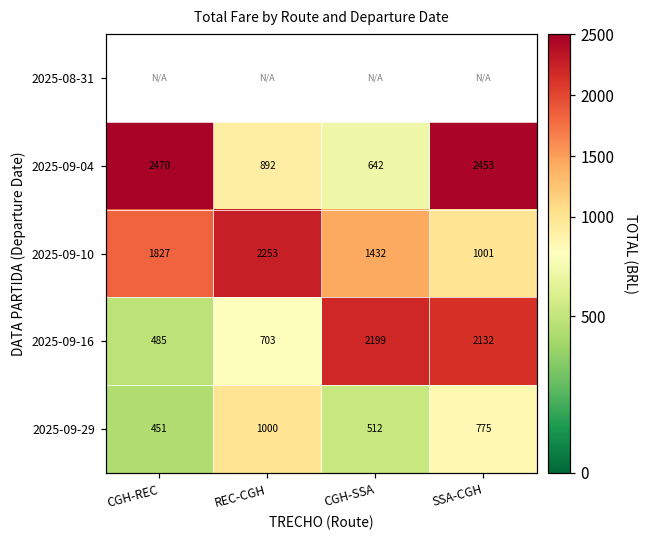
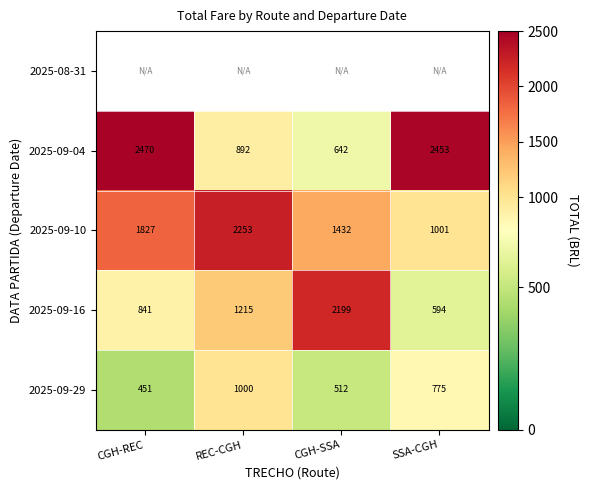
  {
    "2025-09-04": {
      "CGH-REC": 2470,
      "REC-CGH": 892,
      "CGH-SSA": 642,
      "SSA-CGH": 2453
    },
    "2025-09-10": {
      "CGH-REC": 1827,
      "REC-CGH": 2253,
      "CGH-SSA": 1432,
      "SSA-CGH": 1001
    },
    "2025-09-16": {
-     "CGH-REC": 485,
-     "REC-CGH": 703,
+     "CGH-REC": 841,
+     "REC-CGH": 1215,
      "CGH-SSA": 2199,
-     "SSA-CGH": 2132
+     "SSA-CGH": 594
    },
    "2025-09-29": {
      "CGH-REC": 451,
      "REC-CGH": 1000,
      "CGH-SSA": 512,
      "SSA-CGH": 775
    }
  }
